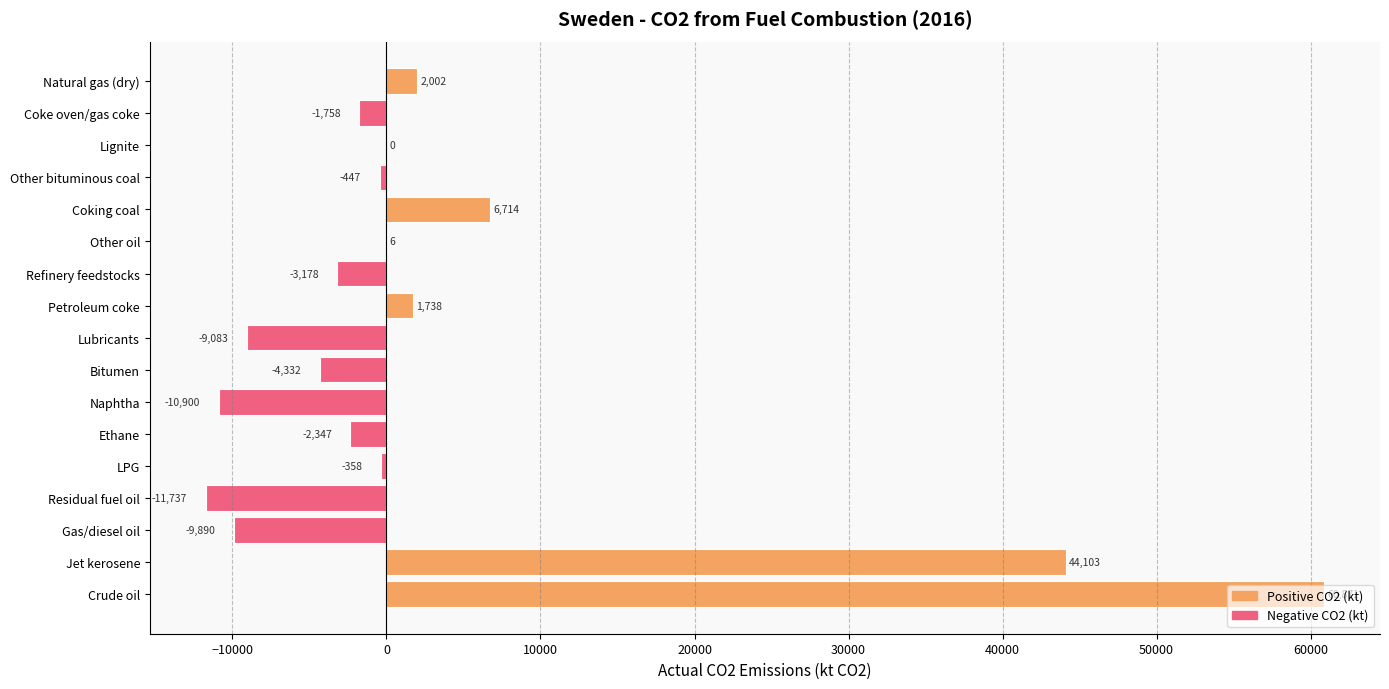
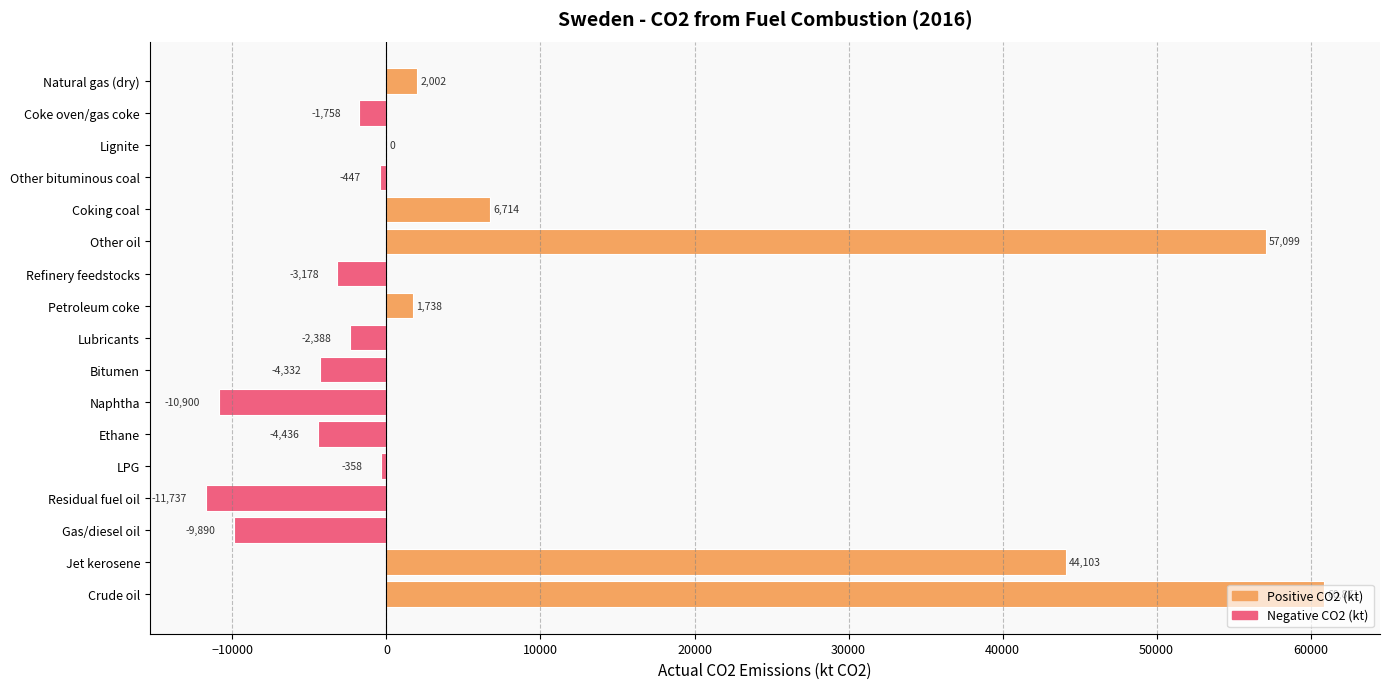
  {
    "Natural gas (dry)": "2,002",
    "Coke oven/gas coke": "-1,758",
    "Lignite": "0",
    "Other bituminous coal": "-447",
    "Coking coal": "6,714",
-   "Other oil": "6",
+   "Other oil": "57,099",
    "Refinery feedstocks": "-3,178",
    "Petroleum coke": "1,738",
-   "Lubricants": "-9,083",
+   "Lubricants": "-2,388",
    "Bitumen": "-4,332",
    "Naphtha": "-10,900",
-   "Ethane": "-2,347",
+   "Ethane": "-4,436",
    "LPG": "-358",
    "Residual fuel oil": "-11,737",
    "Gas/diesel oil": "-9,890",
    "Jet kerosene": "44,103"
  }
